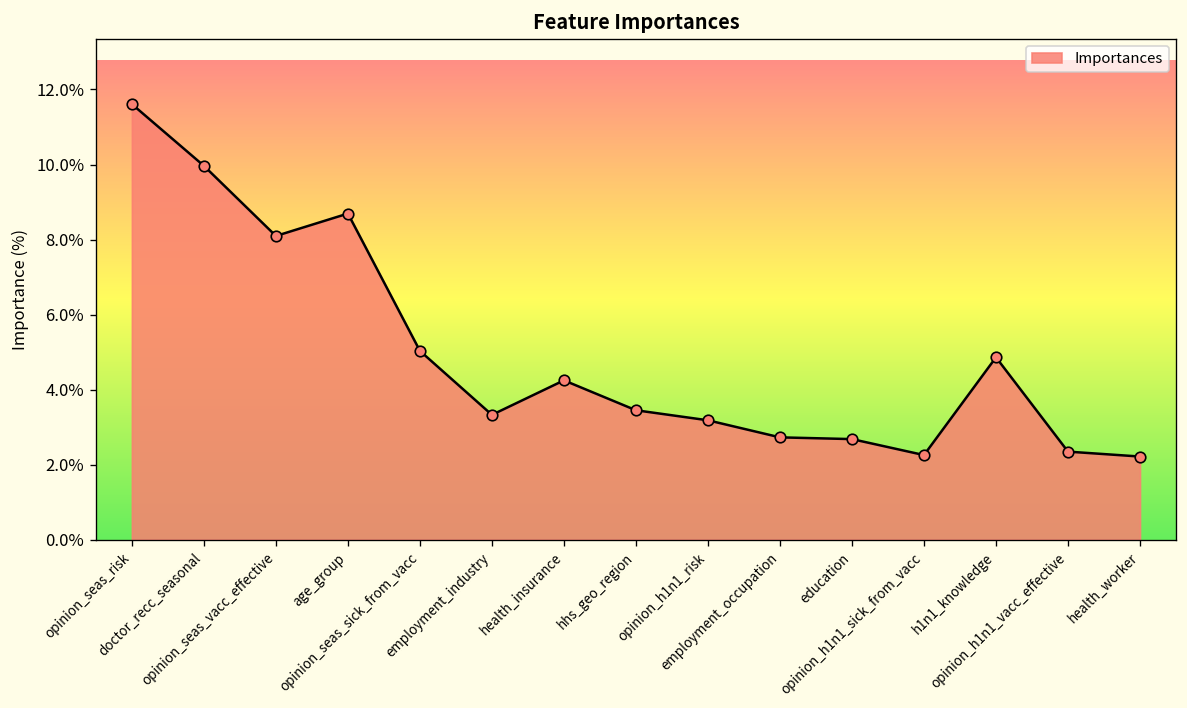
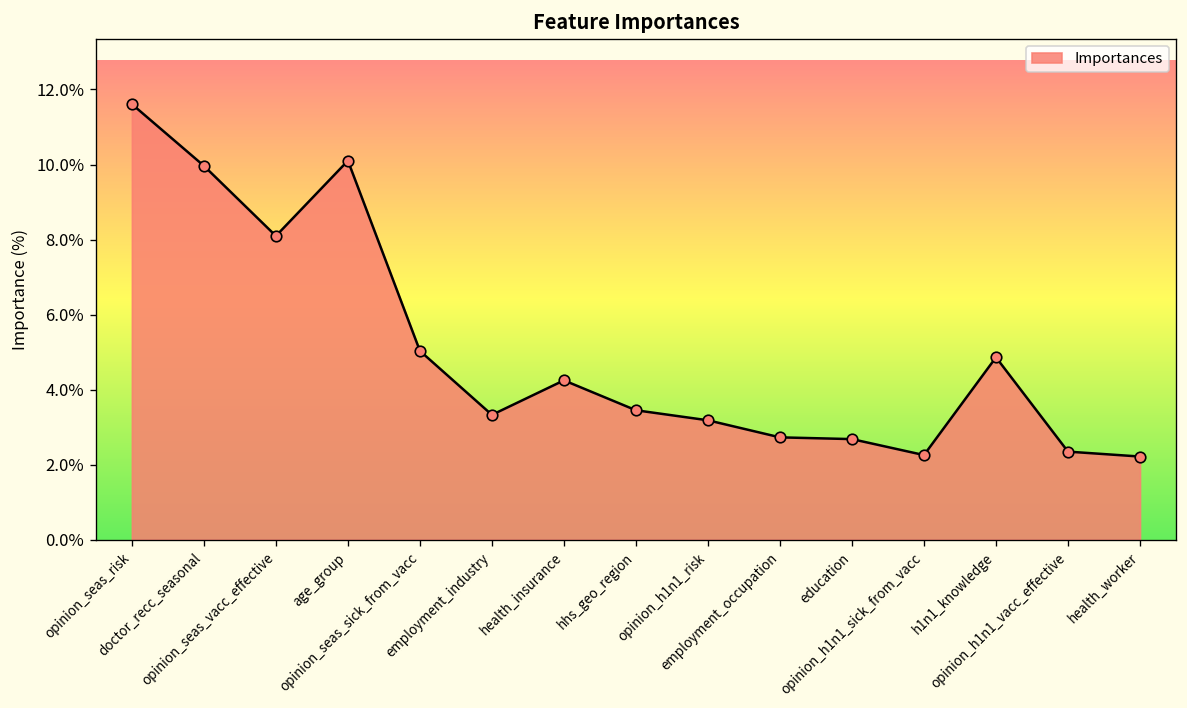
  {
    "opinion_seas_risk": "11.6%",
    "doctor_recc_seasonal": "10.0%",
    "opinion_seas_vacc_effective": "8.1%",
-   "age_group": "8.7%",
+   "age_group": "10.1%",
    "opinion_seas_sick_from_vacc": "5.0%",
    "employment_industry": "3.3%",
    "health_insurance": "4.2%",
    "hhs_geo_region": "3.4%",
    "opinion_h1n1_risk": "3.2%",
    "employment_occupation": "2.7%",
    "education": "2.7%",
    "opinion_h1n1_sick_from_vacc": "2.3%",
    "h1n1_knowledge": "4.9%",
    "opinion_h1n1_vacc_effective": "2.3%",
    "health_worker": "2.2%"
  }
